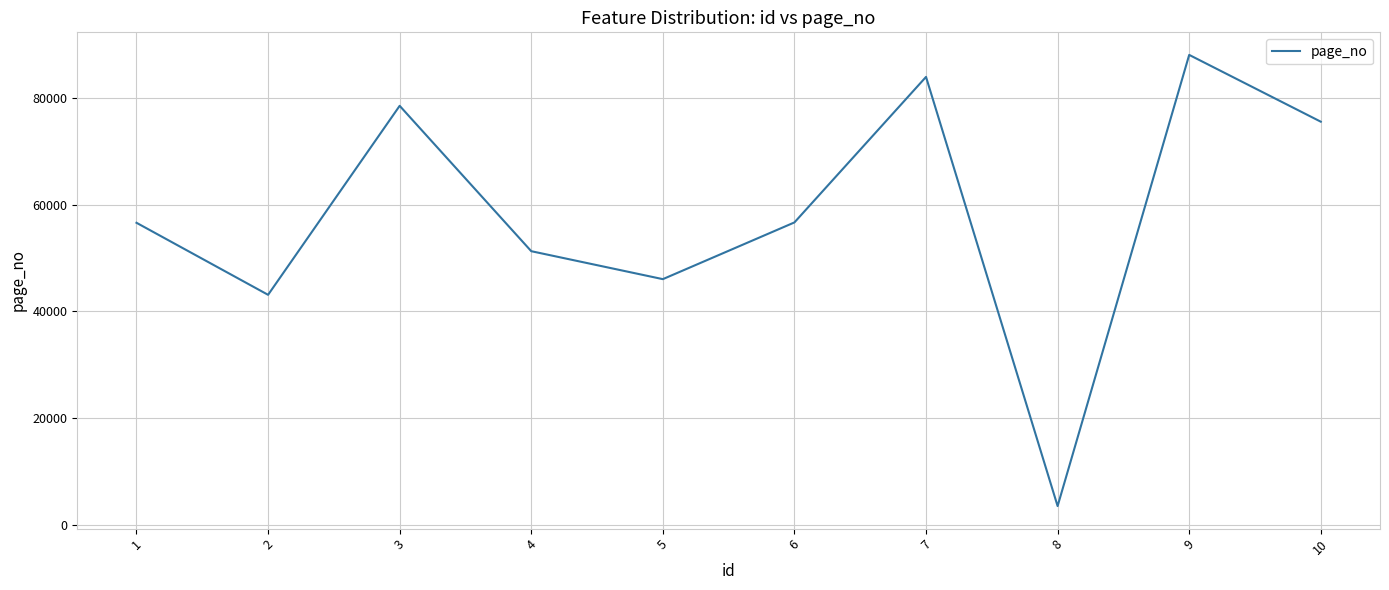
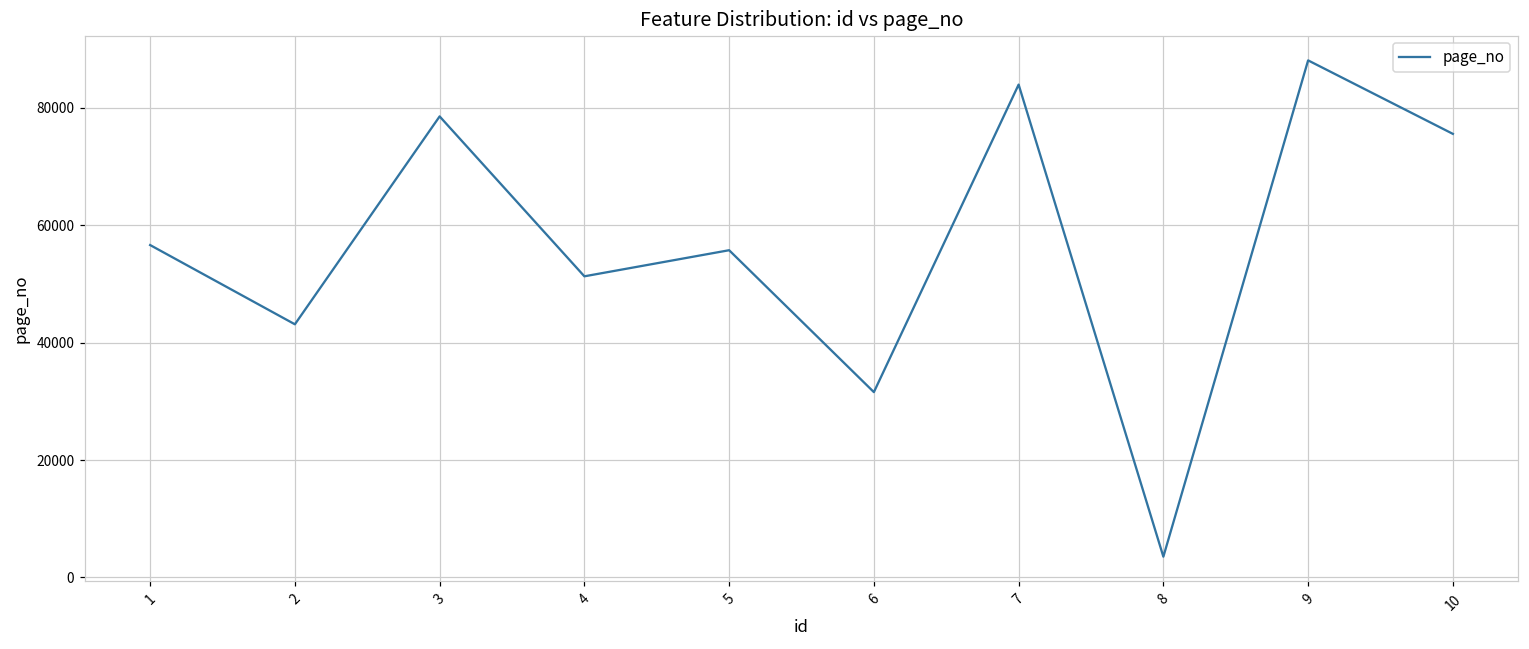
  {
    "1": 57000,
    "2": 43000,
    "3": 79000,
    "4": 51000,
-   "5": 46000,
-   "6": 57000,
+   "5": 56000,
+   "6": 32000,
    "7": 84000,
    "8": 4000,
    "9": 88000,
    "10": 76000
  }
